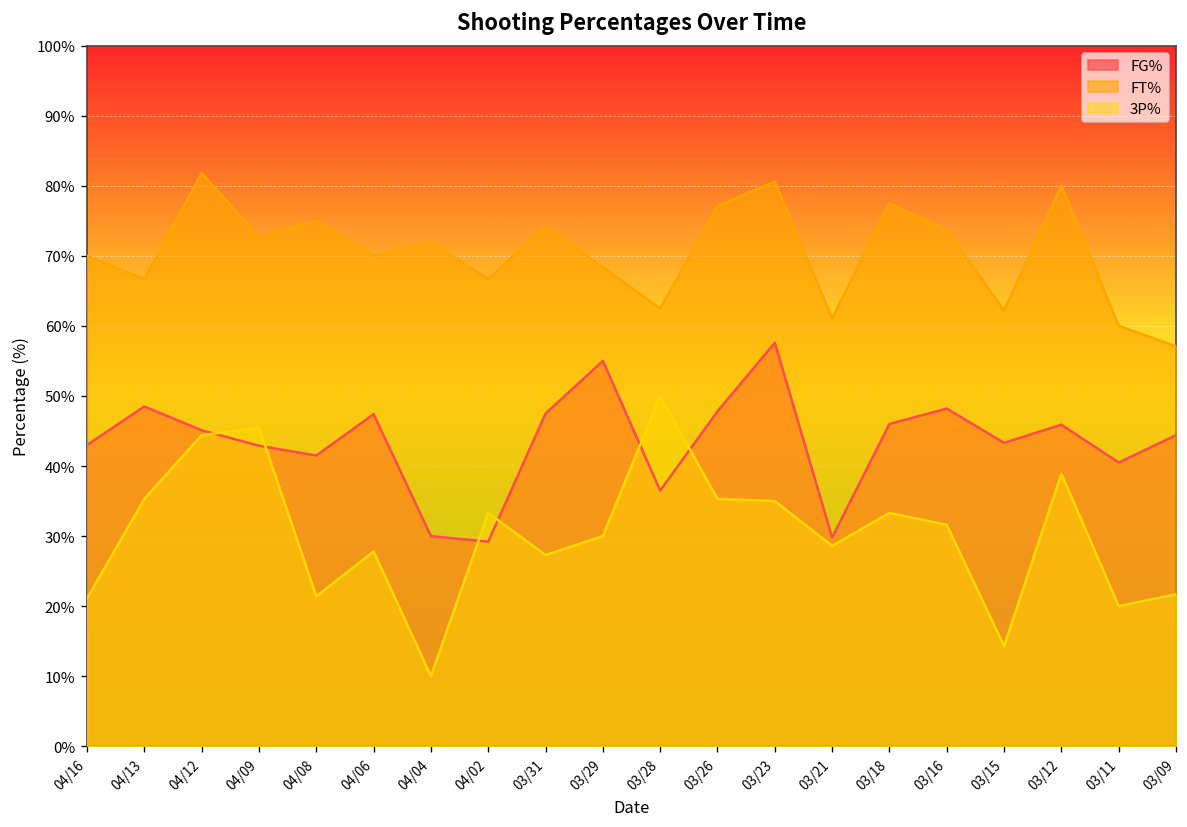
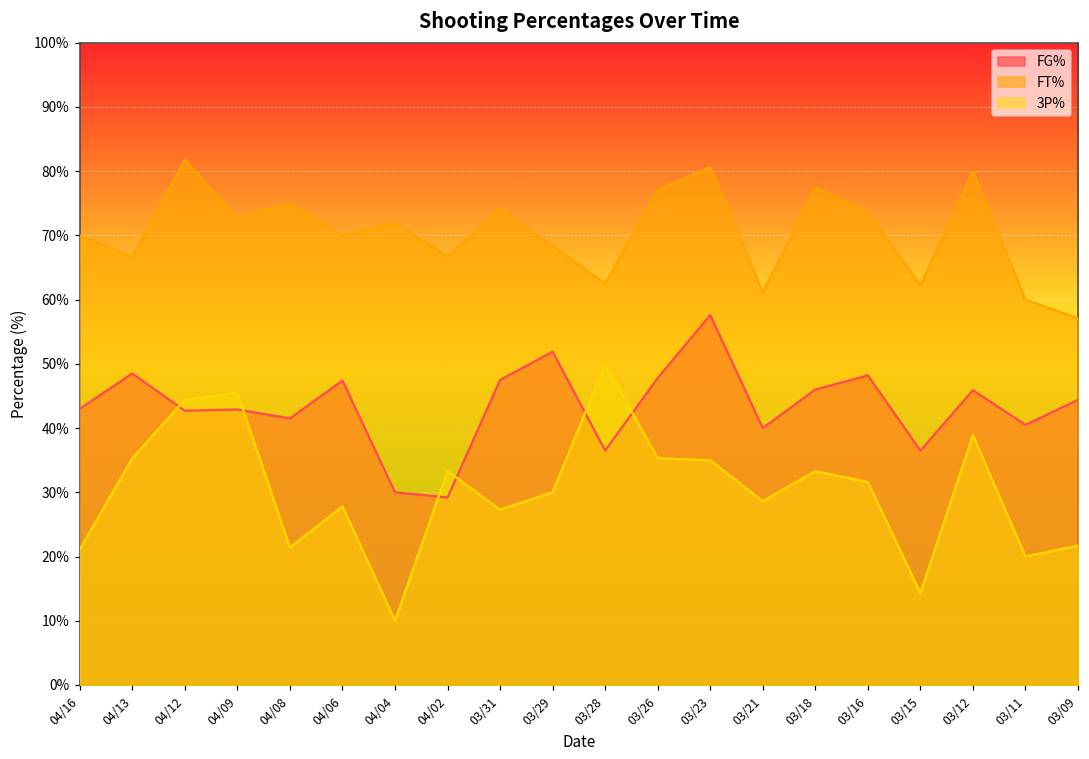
  {
    "FG%": {
      "04/16": "43%",
      "04/13": "49%",
-     "04/12": "45%",
+     "04/12": "43%",
      "04/09": "43%",
      "04/08": "42%",
      "04/06": "47%",
      "04/04": "30%",
      "04/02": "29%",
      "03/31": "48%",
-     "03/29": "55%",
+     "03/29": "52%",
      "03/28": "37%",
      "03/26": "48%",
      "03/23": "58%",
-     "03/21": "30%",
+     "03/21": "40%",
      "03/18": "46%",
      "03/16": "48%",
-     "03/15": "43%",
+     "03/15": "37%",
      "03/12": "46%",
      "03/11": "41%",
      "03/09": "44%"
    }
  }
